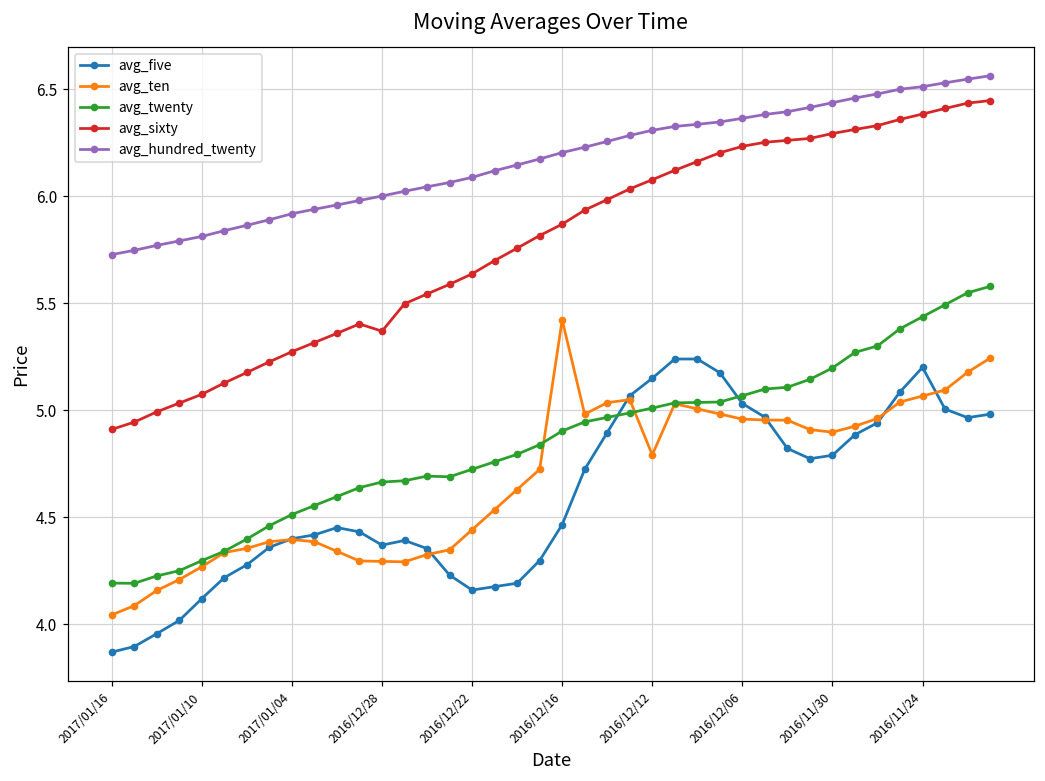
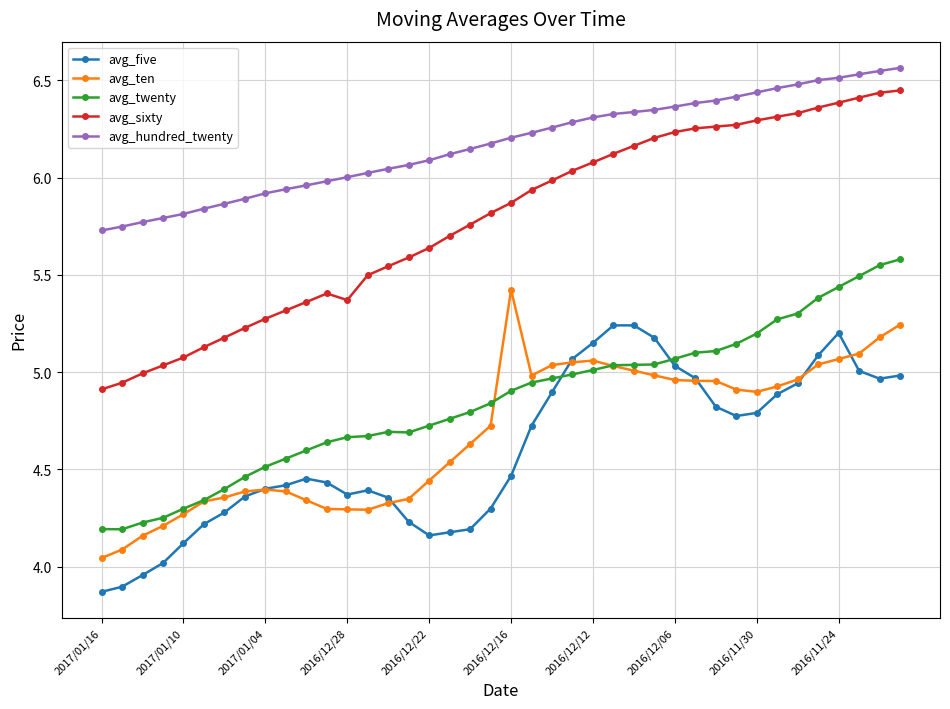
  {
    "avg_five": {
      "2017/01/16": 3.87,
      "2017/01/10": 4.12,
      "2016/12/28": 4.37,
      "2016/12/22": 4.16,
      "2016/12/16": 4.47,
      "2016/12/12": 5.15,
      "2016/12/06": 5.03,
      "2016/11/30": 4.79,
      "2016/11/24": 5.20
    },
    "avg_ten": {
      "2017/01/16": 4.04,
      "2017/01/10": 4.27,
      "2016/12/28": 4.29,
      "2016/12/22": 4.44,
      "2016/12/16": 5.42,
-     "2016/12/12": 4.79,
+     "2016/12/12": 5.06,
      "2016/12/06": 4.96,
      "2016/11/30": 4.90,
      "2016/11/24": 5.07
    },
    "avg_twenty": {
      "2017/01/16": 4.19,
      "2017/01/10": 4.30,
      "2017/01/04": 4.51,
      "2016/12/28": 4.67,
      "2016/12/22": 4.72,
      "2016/12/16": 4.90,
      "2016/12/12": 5.01,
      "2016/12/06": 5.07,
      "2016/11/30": 5.20,
      "2016/11/24": 5.44
    },
    "avg_sixty": {
      "2017/01/16": 4.91,
      "2017/01/10": 5.08,
      "2017/01/04": 5.27,
      "2016/12/28": 5.37,
      "2016/12/22": 5.64,
      "2016/12/16": 5.87,
      "2016/12/12": 6.08,
      "2016/12/06": 6.23,
      "2016/11/30": 6.29,
      "2016/11/24": 6.39
    },
    "avg_hundred_twenty": {
      "2017/01/16": 5.73,
      "2017/01/10": 5.81,
      "2017/01/04": 5.92,
      "2016/12/28": 6.00,
      "2016/12/22": 6.09,
      "2016/12/16": 6.21,
      "2016/12/12": 6.31,
      "2016/12/06": 6.37,
      "2016/11/30": 6.44,
      "2016/11/24": 6.51
    }
  }
